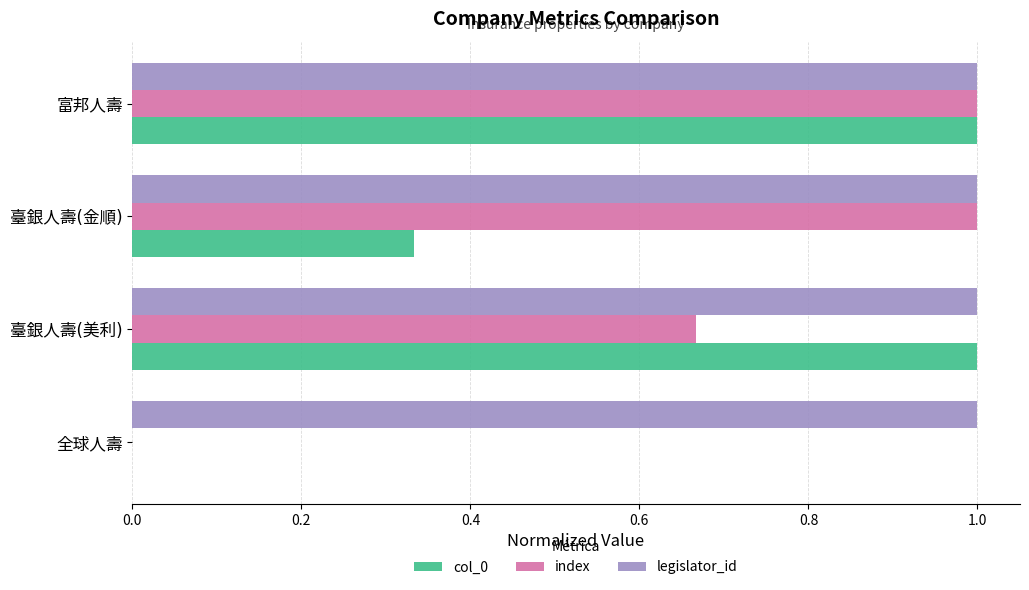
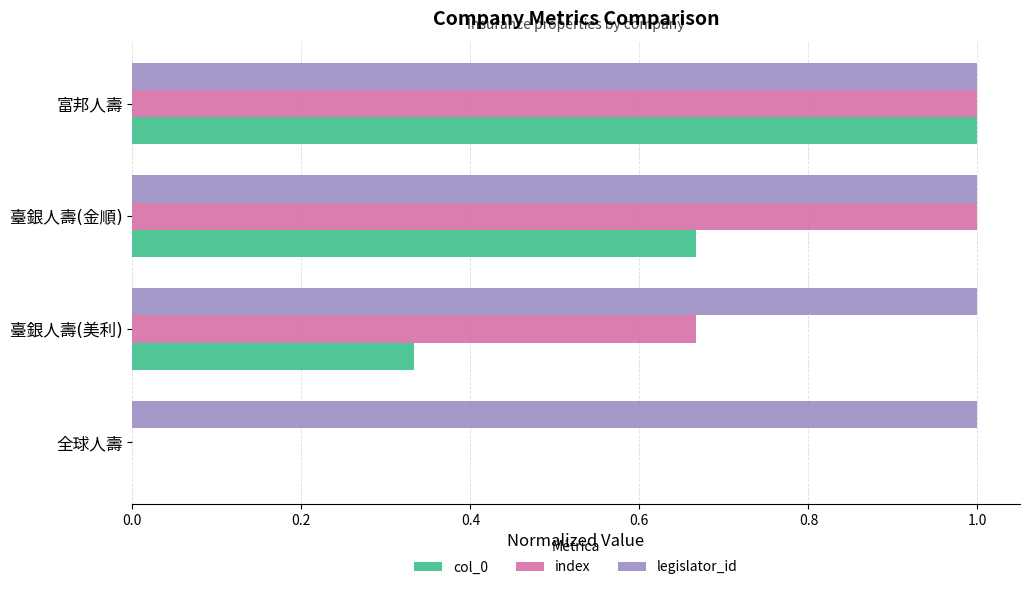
  {
    "col_0": {
      "富邦人壽": 1.00,
-     "臺銀人壽(金順)": 0.33,
-     "臺銀人壽(美利)": 1.00,
+     "臺銀人壽(金順)": 0.67,
+     "臺銀人壽(美利)": 0.33,
      "全球人壽": 0.00
    },
    "index": {
      "富邦人壽": 1.00,
      "臺銀人壽(金順)": 1.00,
      "臺銀人壽(美利)": 0.67,
      "全球人壽": 0.00
    },
    "legislator_id": {
      "富邦人壽": 1.00,
      "臺銀人壽(金順)": 1.00,
      "臺銀人壽(美利)": 1.00,
      "全球人壽": 1.00
    }
  }
